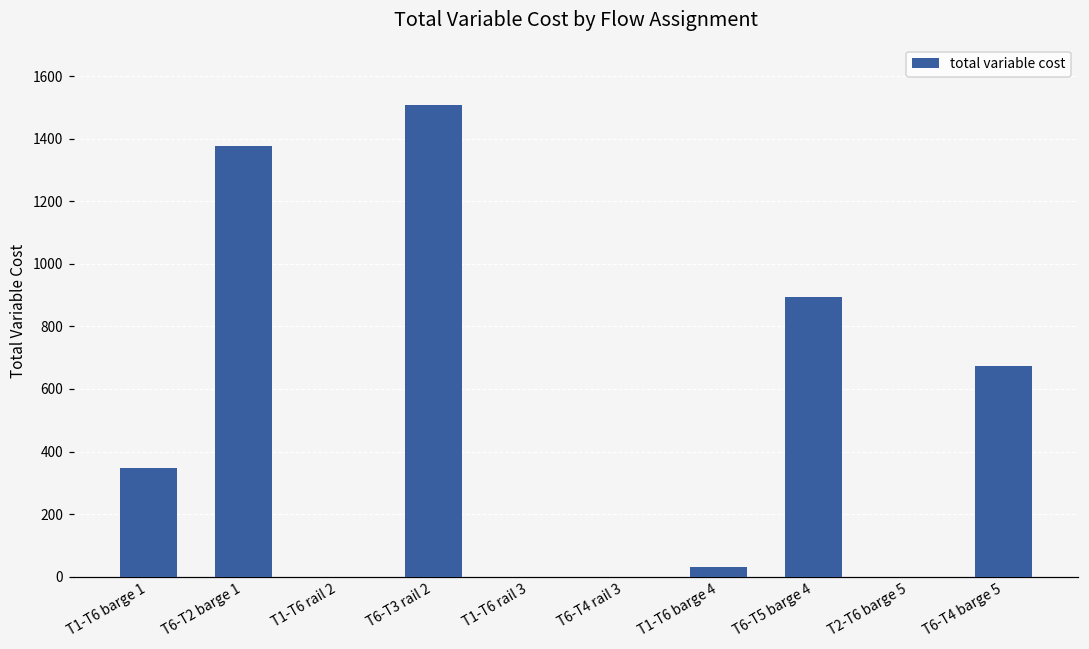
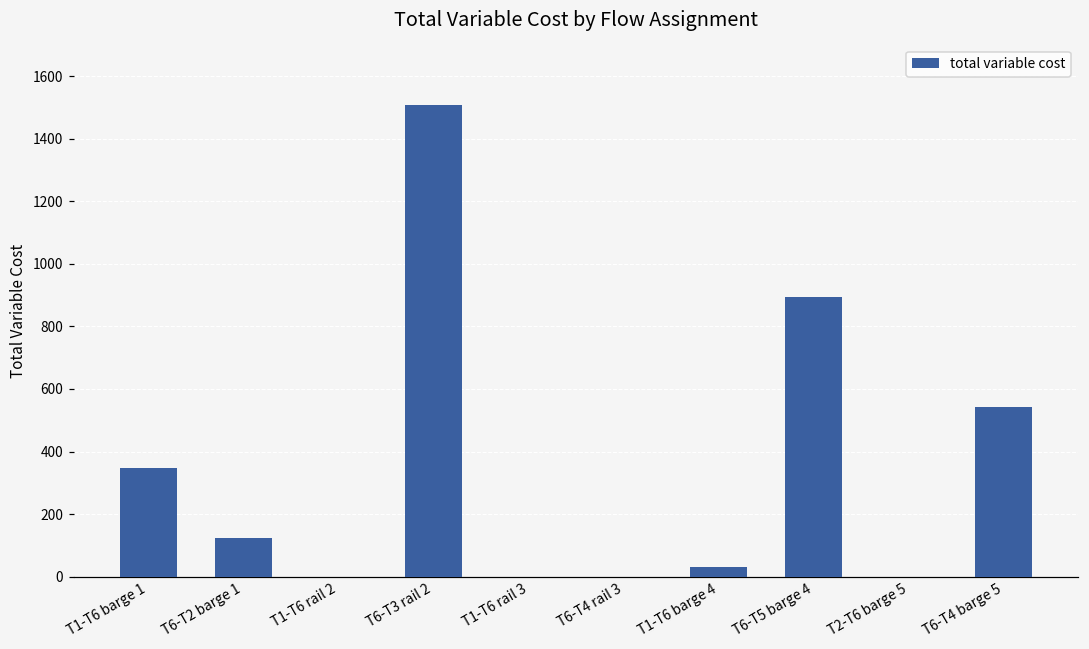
  {
    "T1-T6 barge 1": 350,
-   "T6-T2 barge 1": 1380,
+   "T6-T2 barge 1": 120,
    "T1-T6 rail 2": 0,
    "T6-T3 rail 2": 1510,
    "T1-T6 rail 3": 0,
    "T6-T4 rail 3": 0,
    "T1-T6 barge 4": 30,
    "T6-T5 barge 4": 890,
    "T2-T6 barge 5": 0,
-   "T6-T4 barge 5": 670
+   "T6-T4 barge 5": 540
  }
